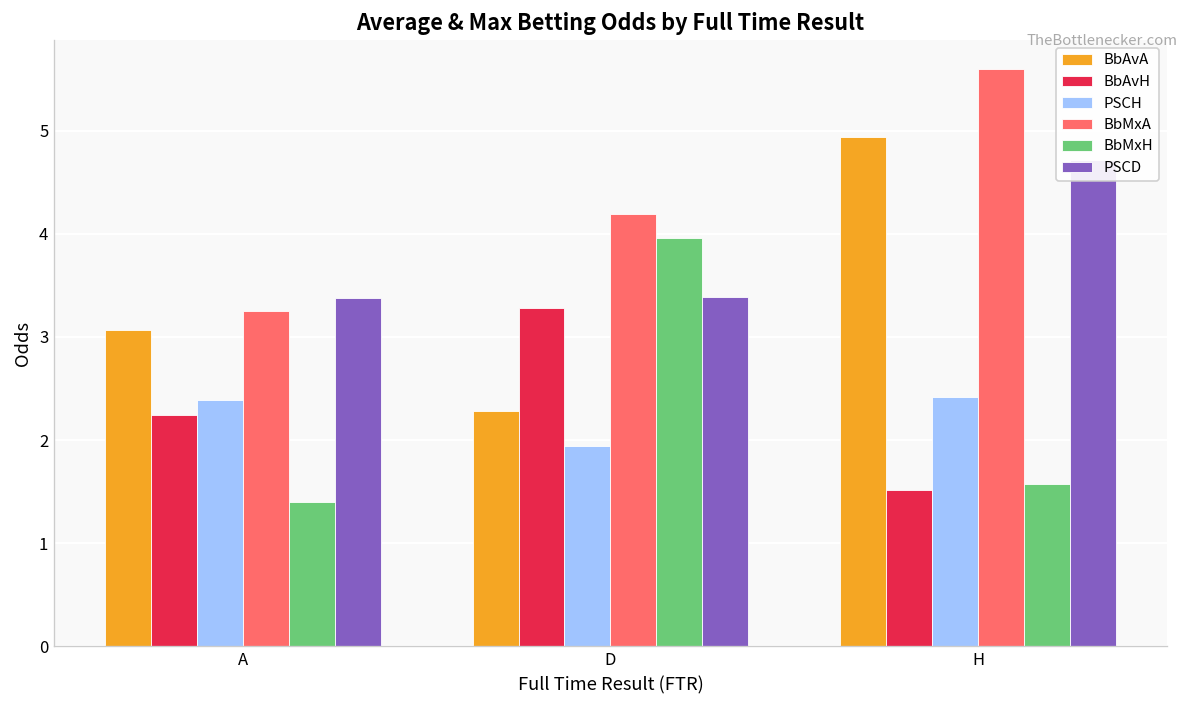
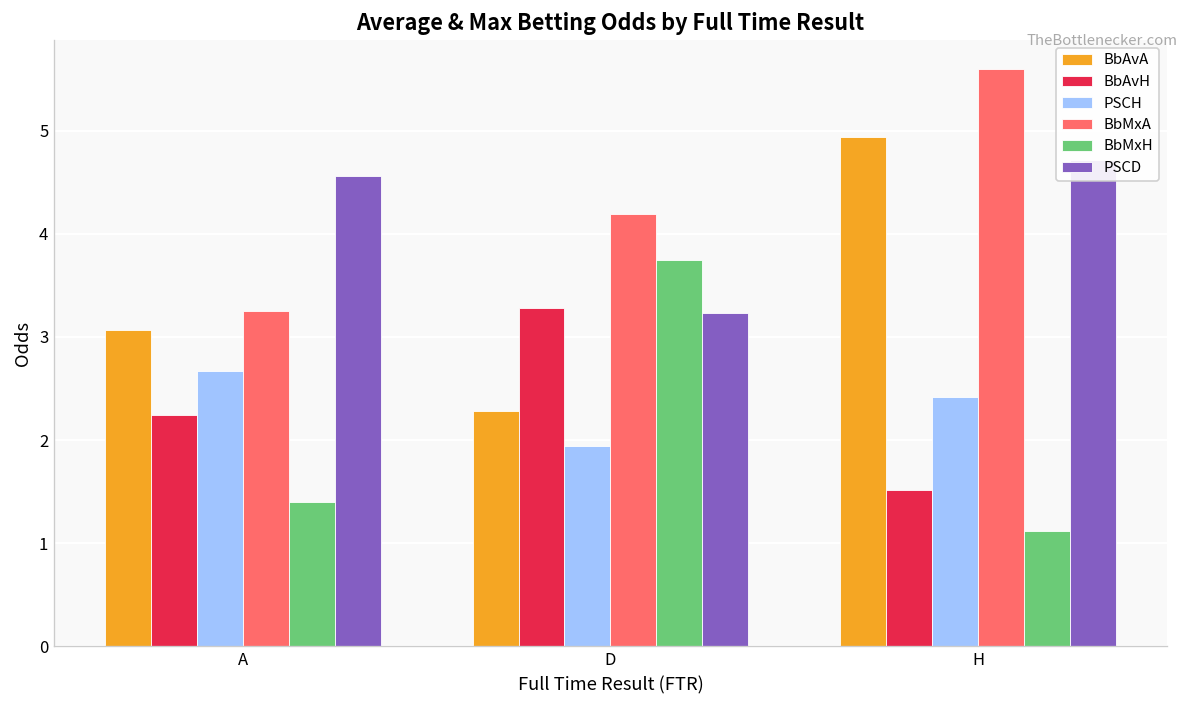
  {
    "BbAvA": {
      "A": 3.1,
      "D": 2.3,
      "H": 4.9
    },
    "BbAvH": {
      "A": 2.2,
      "D": 3.3,
      "H": 1.5
    },
    "PSCH": {
-     "A": 2.4,
+     "A": 2.7,
      "D": 1.9,
      "H": 2.4
    },
    "BbMxA": {
      "A": 3.3,
      "D": 4.2,
      "H": 5.6
    },
    "BbMxH": {
      "A": 1.4,
-     "D": 4.0,
-     "H": 1.6
+     "D": 3.8,
+     "H": 1.1
    },
    "PSCD": {
-     "A": 3.4,
-     "D": 3.4
+     "A": 4.6,
+     "D": 3.2
    }
  }
